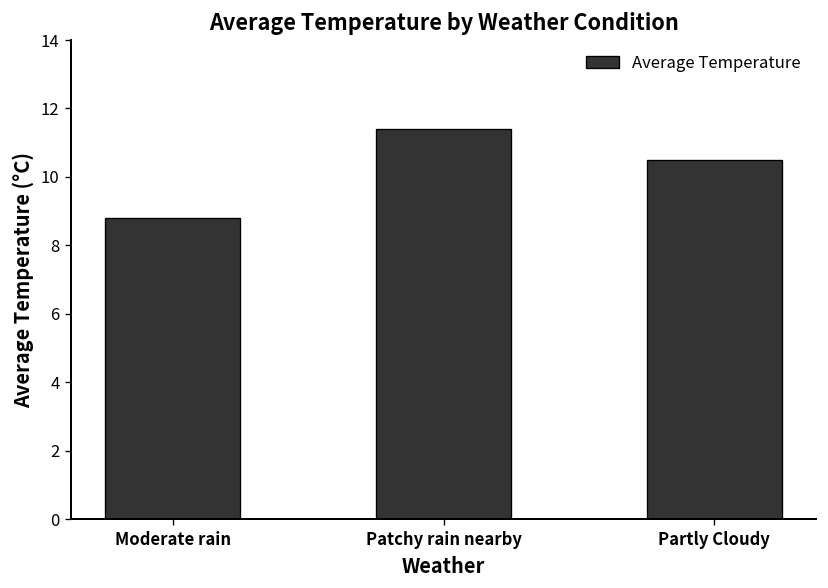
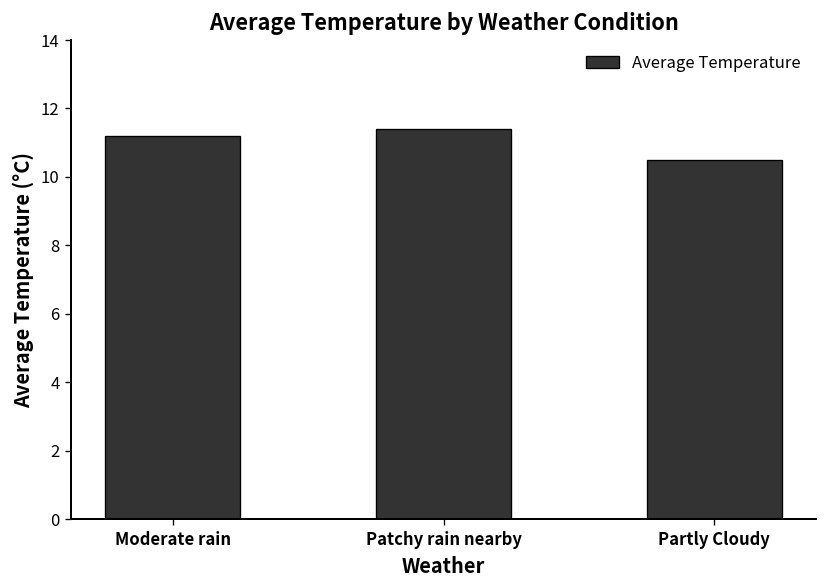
  {
-   "Moderate rain": 8.8,
+   "Moderate rain": 11.2,
    "Patchy rain nearby": 11.4,
    "Partly Cloudy": 10.5
  }
